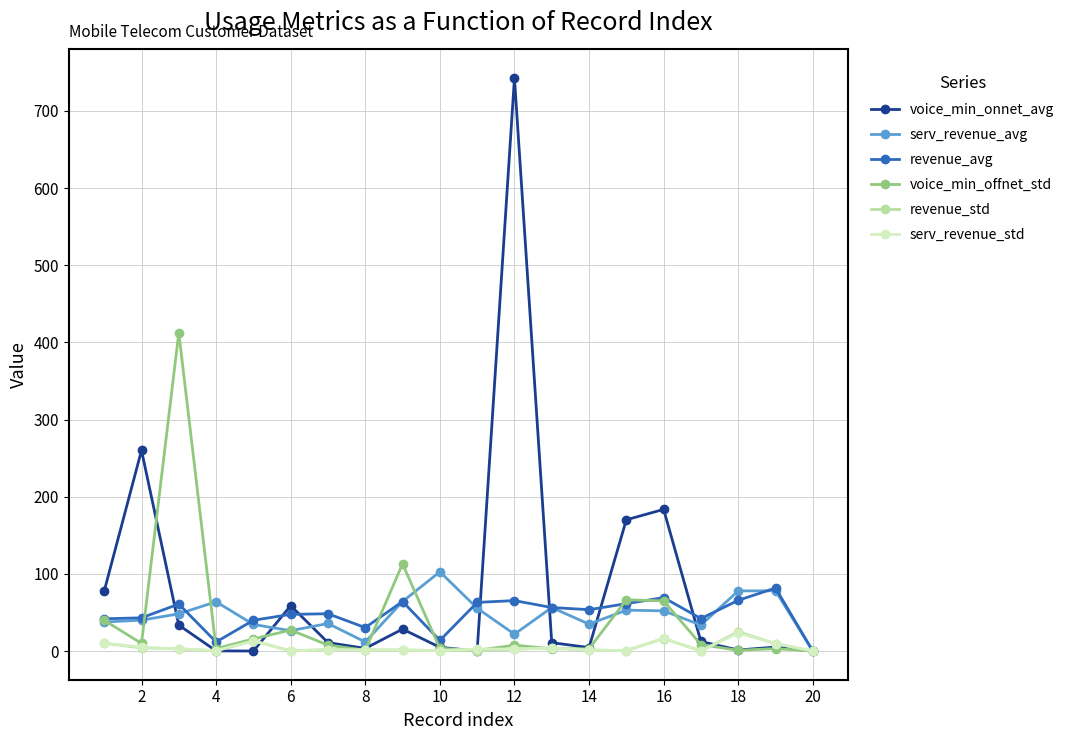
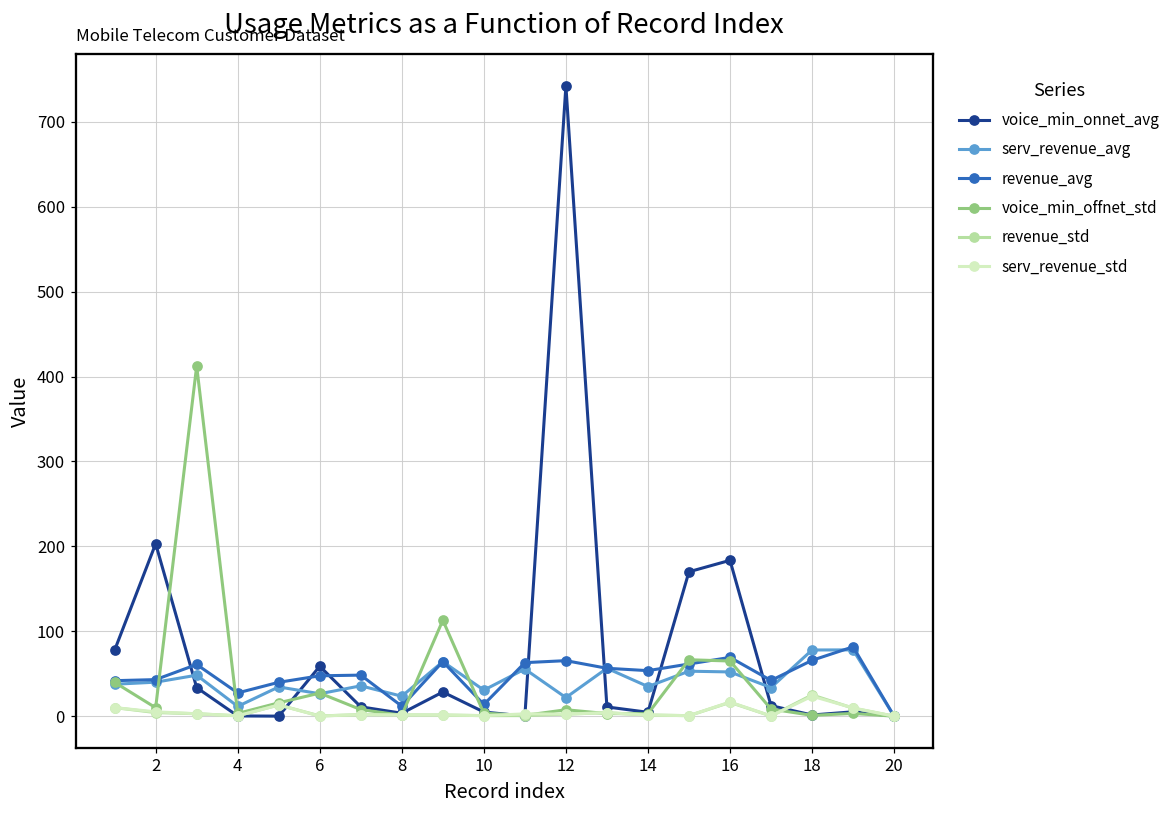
  {
    "voice_min_onnet_avg": {
-     "2": 260,
+     "2": 200,
      "6": 60,
      "12": 740,
      "16": 180
    },
    "serv_revenue_avg": {
-     "4": 60,
-     "8": 10,
-     "10": 100,
+     "4": 10,
+     "8": 20,
+     "10": 30,
      "12": 20,
      "14": 30,
      "16": 50,
      "18": 80
    },
    "revenue_avg": {
-     "4": 10,
+     "4": 30,
      "6": 50,
-     "8": 30,
+     "8": 10,
      "10": 10,
      "12": 70,
      "14": 50,
      "16": 70,
      "18": 70
    }
  }
